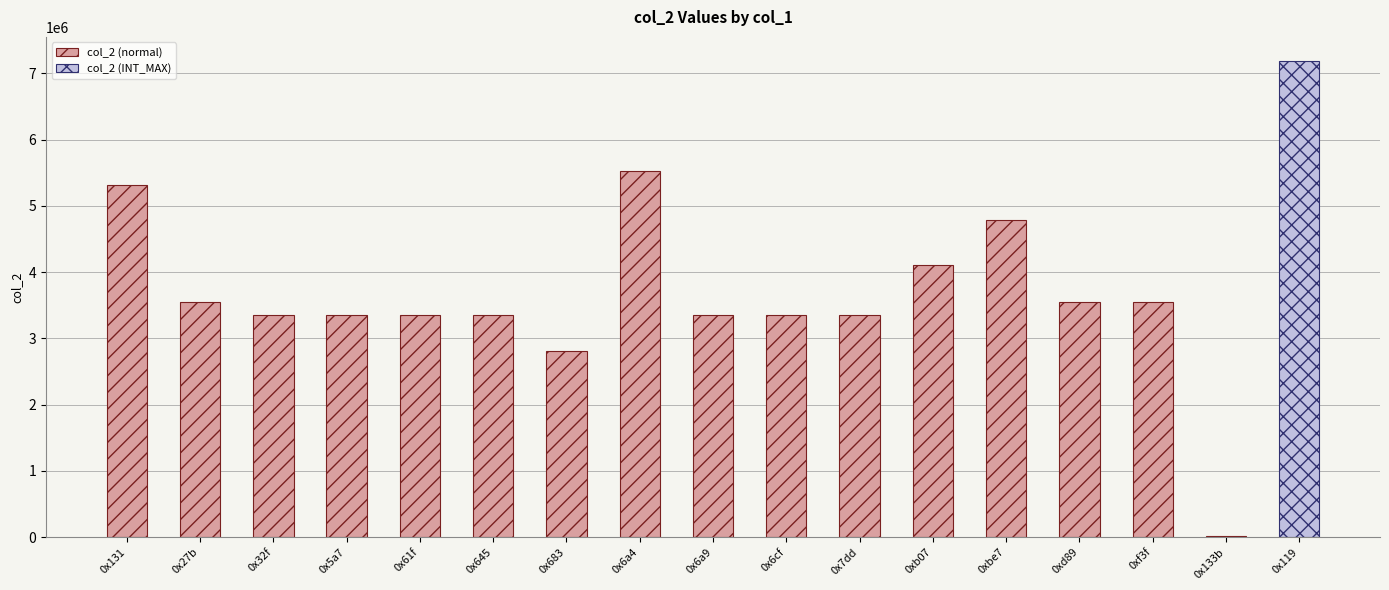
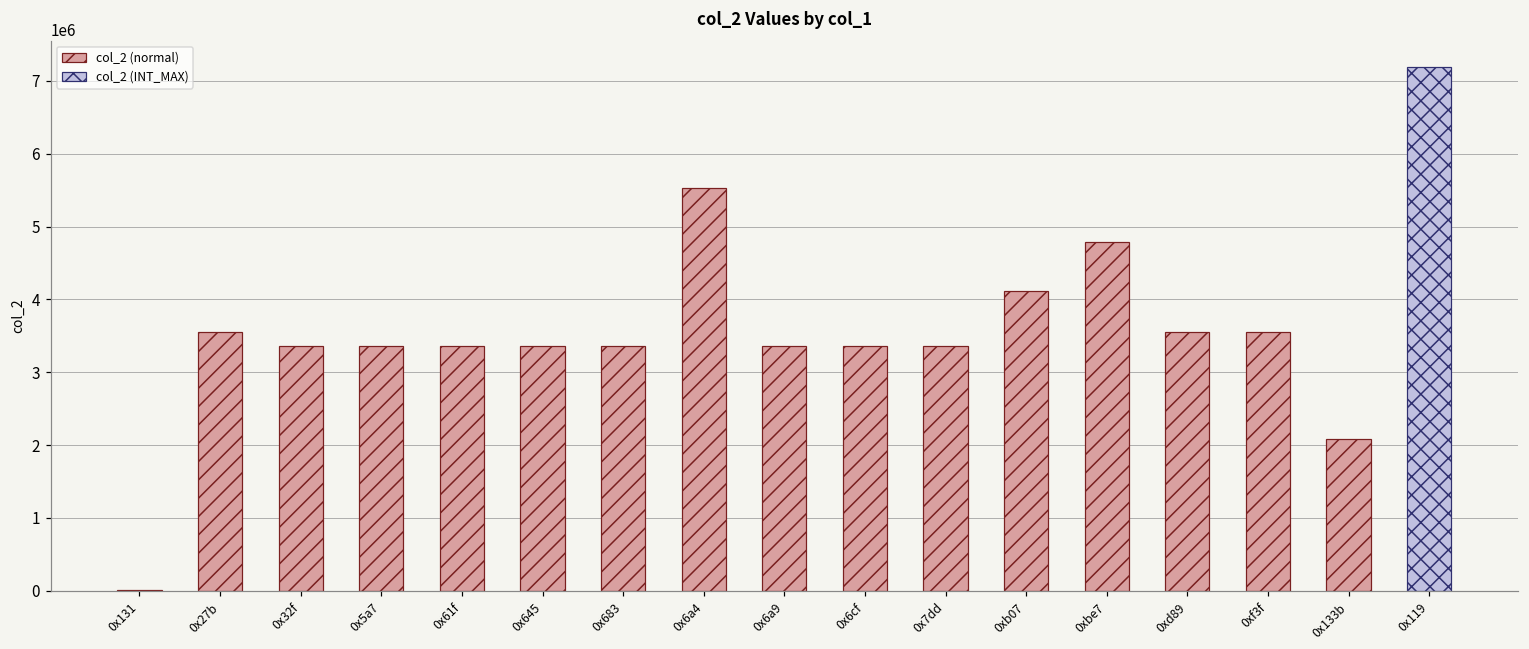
  {
    "col_2 (normal)": {
-     "0x131": 5300000,
+     "0x131": 0,
      "0x27b": 3600000,
      "0x32f": 3400000,
      "0x5a7": 3400000,
      "0x61f": 3400000,
      "0x645": 3400000,
-     "0x683": 2800000,
+     "0x683": 3400000,
      "0x6a4": 5500000,
      "0x6a9": 3400000,
      "0x6cf": 3400000,
      "0x7dd": 3400000,
      "0xb07": 4100000,
      "0xbe7": 4800000,
      "0xd89": 3600000,
      "0xf3f": 3600000,
-     "0x133b": 0
+     "0x133b": 2100000
    },
    "col_2 (INT_MAX)": {
      "0x119": 7200000
    }
  }
